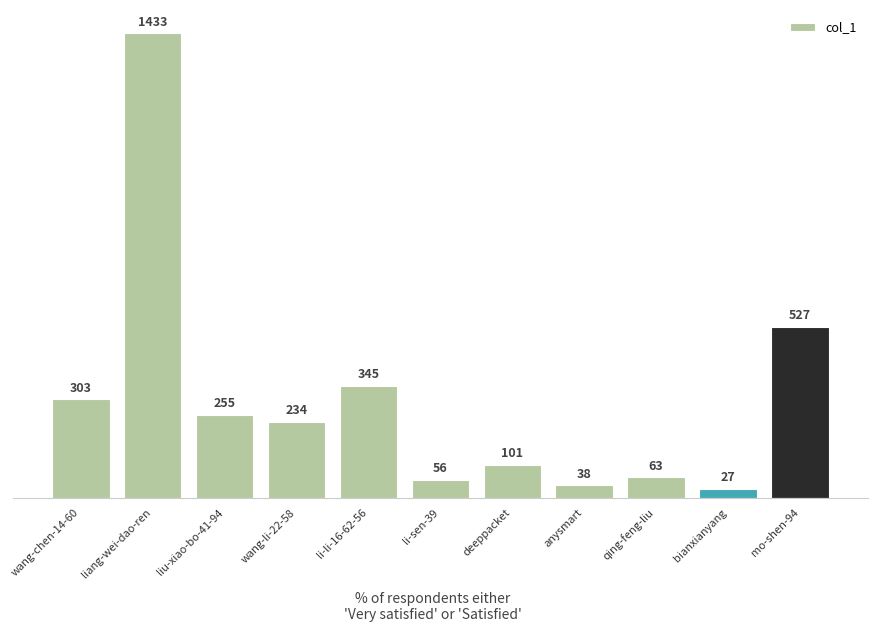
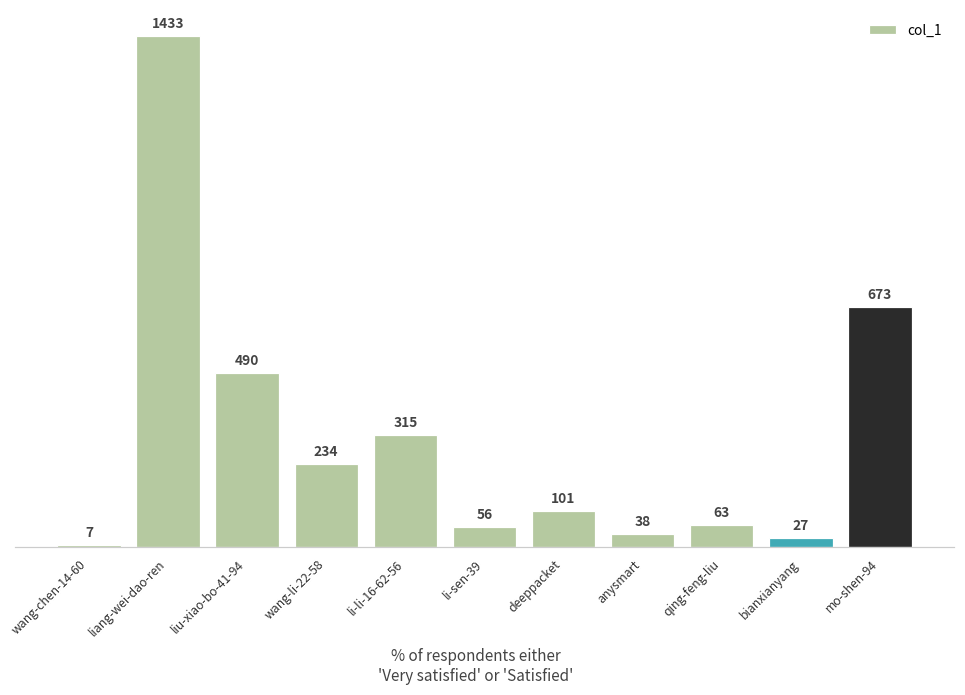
  {
-   "wang-chen-14-60": 303,
+   "wang-chen-14-60": 7,
    "liang-wei-dao-ren": 1433,
-   "liu-xiao-bo-41-94": 255,
+   "liu-xiao-bo-41-94": 490,
    "wang-li-22-58": 234,
-   "li-li-16-62-56": 345,
+   "li-li-16-62-56": 315,
    "li-sen-39": 56,
    "deeppacket": 101,
    "anysmart": 38,
    "qing-feng-liu": 63,
    "bianxianyang": 27,
-   "mo-shen-94": 527
+   "mo-shen-94": 673
  }
